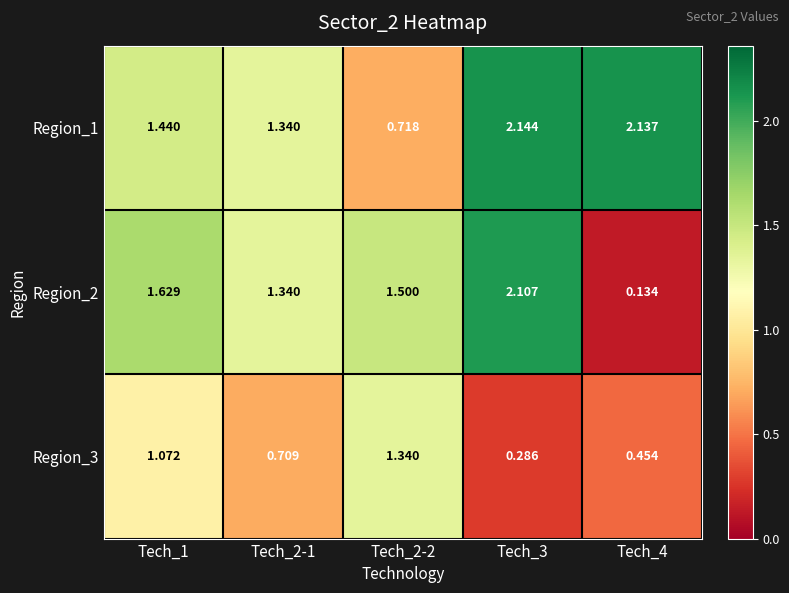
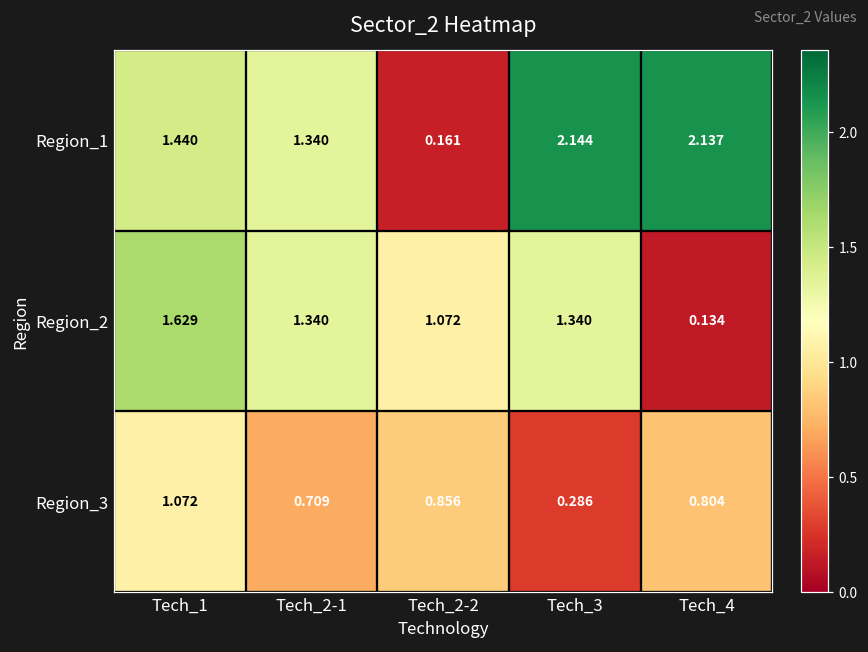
  {
    "Region_1": {
      "Tech_1": 1.440,
      "Tech_2-1": 1.340,
-     "Tech_2-2": 0.718,
+     "Tech_2-2": 0.161,
      "Tech_3": 2.144,
      "Tech_4": 2.137
    },
    "Region_2": {
      "Tech_1": 1.629,
      "Tech_2-1": 1.340,
-     "Tech_2-2": 1.500,
-     "Tech_3": 2.107,
+     "Tech_2-2": 1.072,
+     "Tech_3": 1.340,
      "Tech_4": 0.134
    },
    "Region_3": {
      "Tech_1": 1.072,
      "Tech_2-1": 0.709,
-     "Tech_2-2": 1.340,
+     "Tech_2-2": 0.856,
      "Tech_3": 0.286,
-     "Tech_4": 0.454
+     "Tech_4": 0.804
    }
  }
